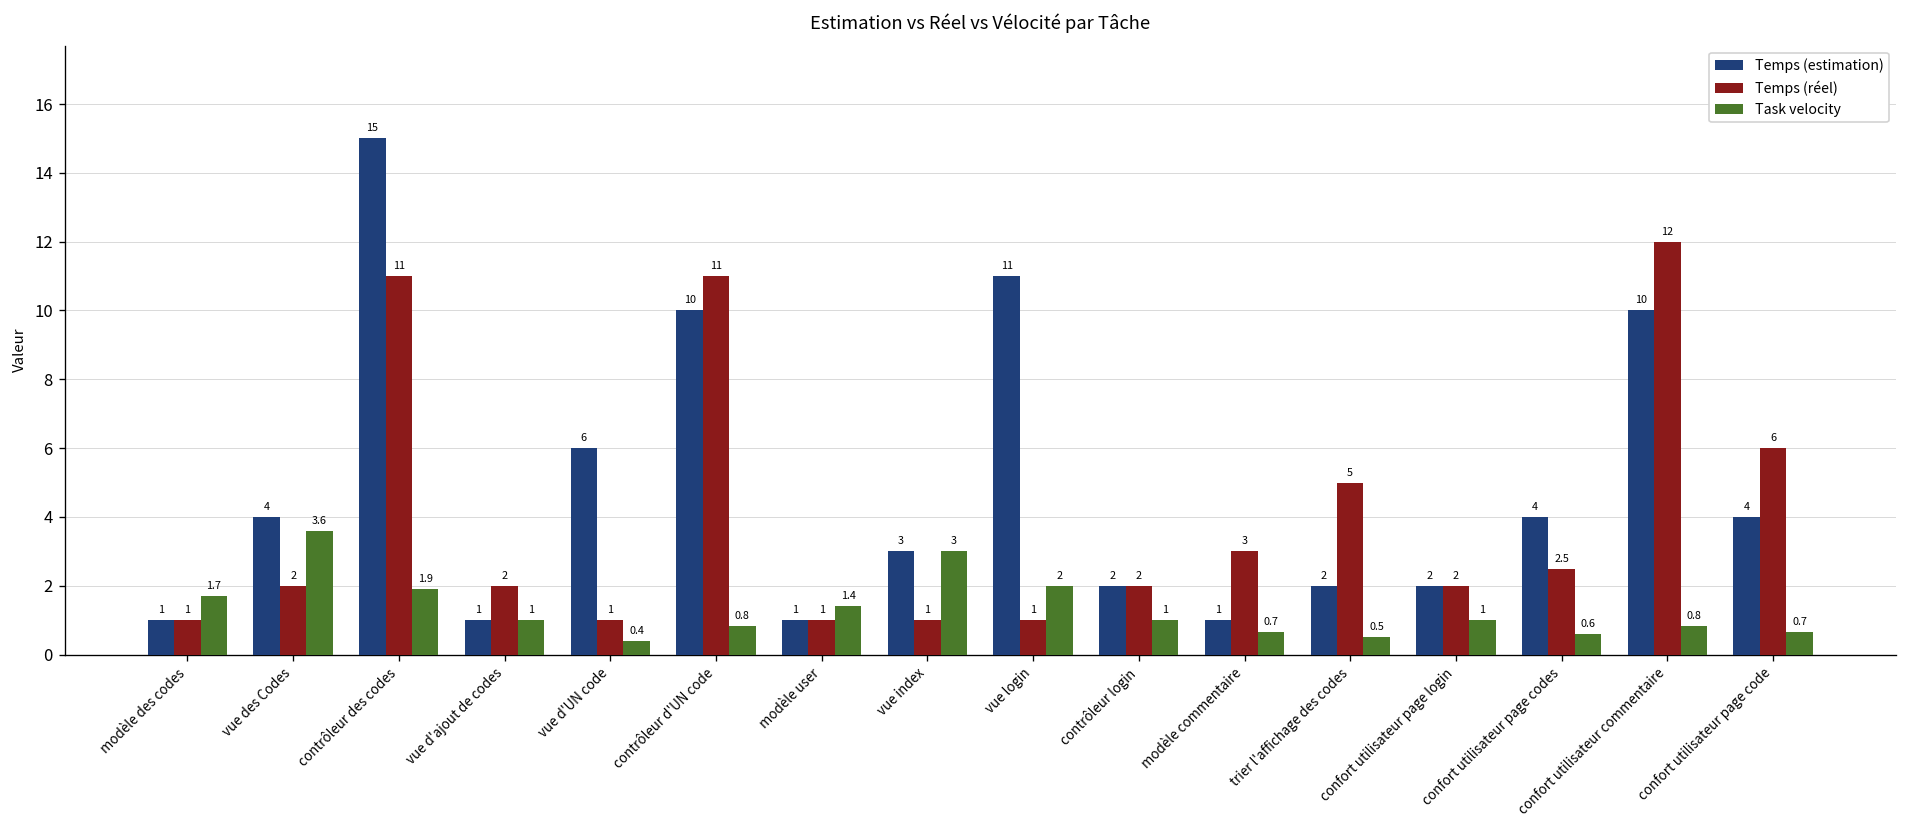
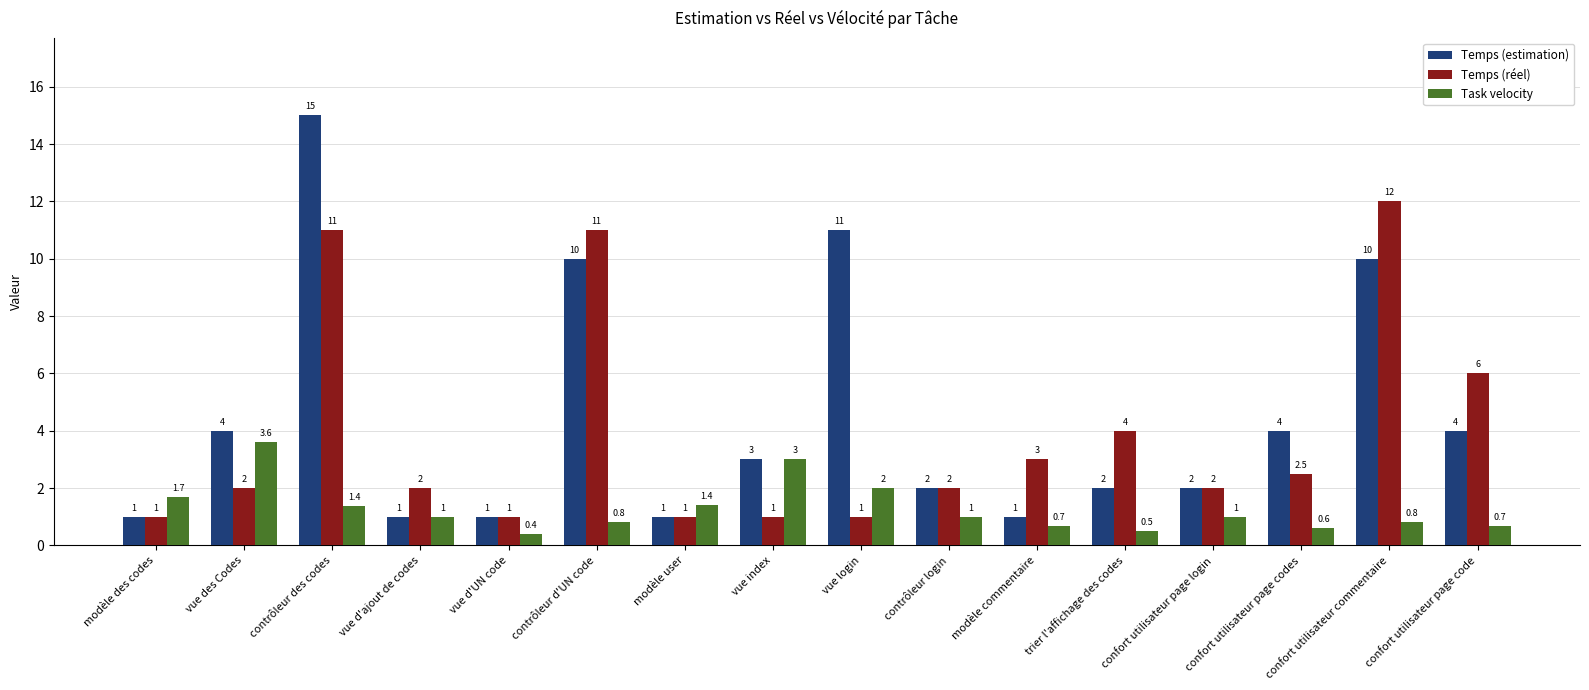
  {
    "Temps (estimation)": {
      "modèle des codes": 1,
      "vue des Codes": 4,
      "contrôleur des codes": 15,
      "vue d'ajout de codes": 1,
-     "vue d'UN code": 6,
+     "vue d'UN code": 1,
      "contrôleur d'UN code": 10,
      "modèle user": 1,
      "vue index": 3,
      "vue login": 11,
      "contrôleur login": 2,
      "modèle commentaire": 1,
      "trier l'affichage des codes": 2,
      "confort utilisateur page login": 2,
      "confort utilisateur page codes": 4,
      "confort utilisateur commentaire": 10,
      "confort utilisateur page code": 4
    },
    "Temps (réel)": {
      "modèle des codes": 1,
      "vue des Codes": 2,
      "contrôleur des codes": 11,
      "vue d'ajout de codes": 2,
      "vue d'UN code": 1,
      "contrôleur d'UN code": 11,
      "modèle user": 1,
      "vue index": 1,
      "vue login": 1,
      "contrôleur login": 2,
      "modèle commentaire": 3,
-     "trier l'affichage des codes": 5,
+     "trier l'affichage des codes": 4,
      "confort utilisateur page login": 2,
      "confort utilisateur page codes": 2.5,
      "confort utilisateur commentaire": 12,
      "confort utilisateur page code": 6
    },
    "Task velocity": {
      "modèle des codes": 1.7,
      "vue des Codes": 3.6,
-     "contrôleur des codes": 1.9,
+     "contrôleur des codes": 1.4,
      "vue d'ajout de codes": 1,
      "vue d'UN code": 0.4,
      "contrôleur d'UN code": 0.8,
      "modèle user": 1.4,
      "vue index": 3,
      "vue login": 2,
      "contrôleur login": 1,
      "modèle commentaire": 0.7,
      "trier l'affichage des codes": 0.5,
      "confort utilisateur page login": 1,
      "confort utilisateur page codes": 0.6,
      "confort utilisateur commentaire": 0.8,
      "confort utilisateur page code": 0.7
    }
  }
